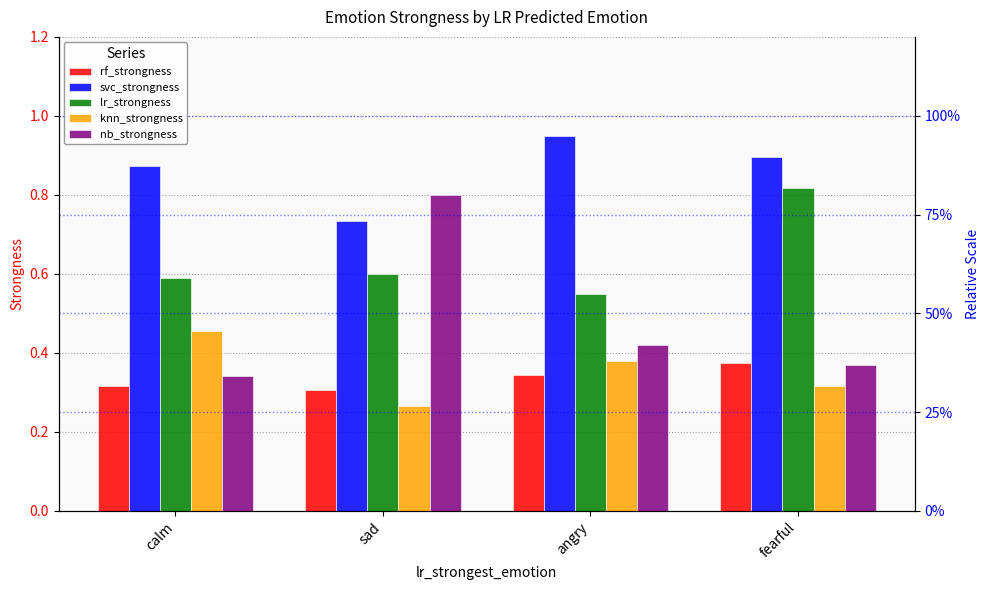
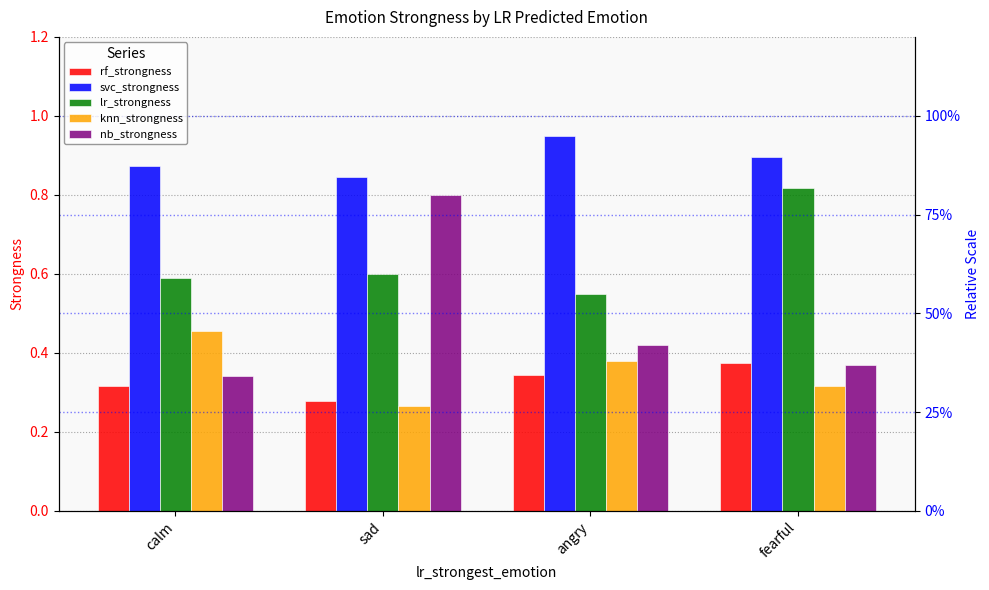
  {
    "rf_strongness": {
      "calm": 0.32,
-     "sad": 0.31,
+     "sad": 0.28,
      "angry": 0.34,
      "fearful": 0.37
    },
    "svc_strongness": {
      "calm": 0.87,
-     "sad": 0.73,
+     "sad": 0.84,
      "angry": 0.95,
      "fearful": 0.89
    },
    "lr_strongness": {
      "calm": 0.59,
      "sad": 0.60,
      "angry": 0.55,
      "fearful": 0.82
    },
    "knn_strongness": {
      "calm": 0.45,
      "sad": 0.27,
      "angry": 0.38,
      "fearful": 0.32
    },
    "nb_strongness": {
      "calm": 0.34,
      "sad": 0.80,
      "angry": 0.42,
      "fearful": 0.37
    }
  }
